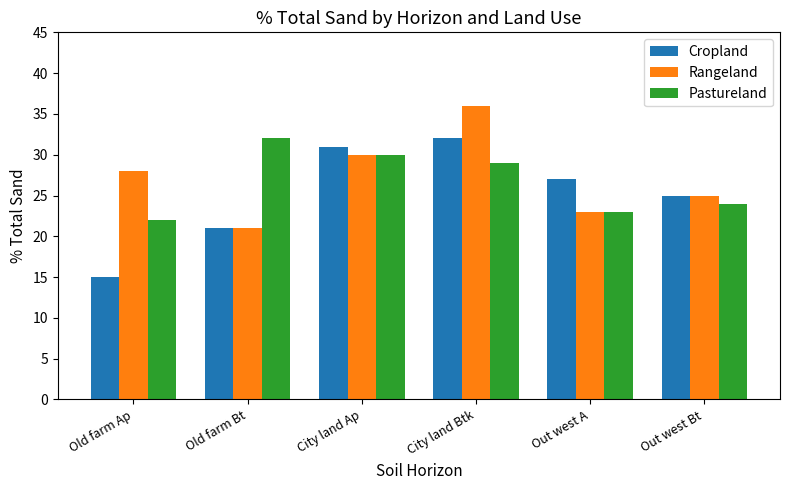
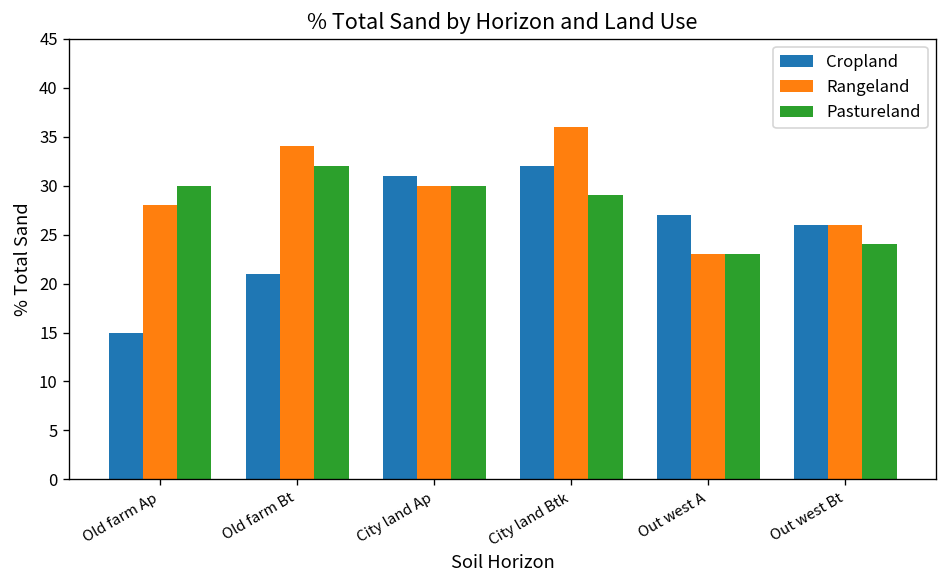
  {
    "Cropland": {
      "Old farm Ap": 15,
      "Old farm Bt": 21,
      "City land Ap": 31,
      "City land Btk": 32,
      "Out west A": 27,
-     "Out west Bt": 25
+     "Out west Bt": 26
    },
    "Rangeland": {
      "Old farm Ap": 28,
-     "Old farm Bt": 21,
+     "Old farm Bt": 34,
      "City land Ap": 30,
      "City land Btk": 36,
      "Out west A": 23,
-     "Out west Bt": 25
+     "Out west Bt": 26
    },
    "Pastureland": {
-     "Old farm Ap": 22,
+     "Old farm Ap": 30,
      "Old farm Bt": 32,
      "City land Ap": 30,
      "City land Btk": 29,
      "Out west A": 23,
      "Out west Bt": 24
    }
  }
